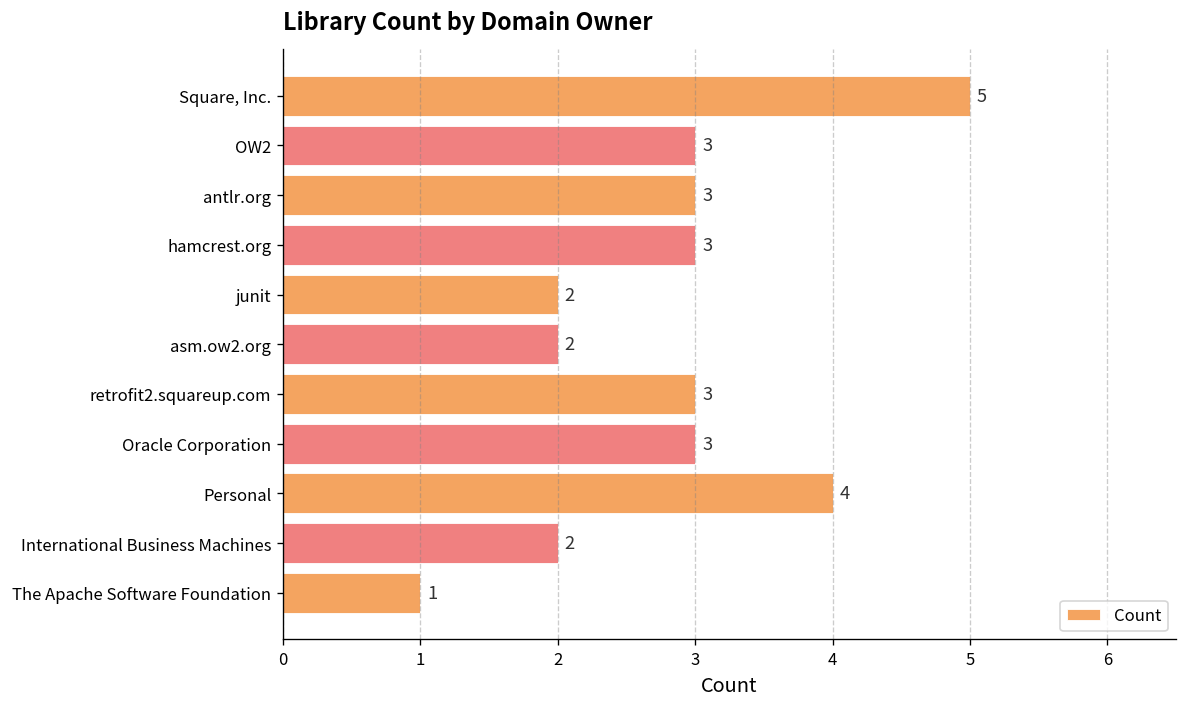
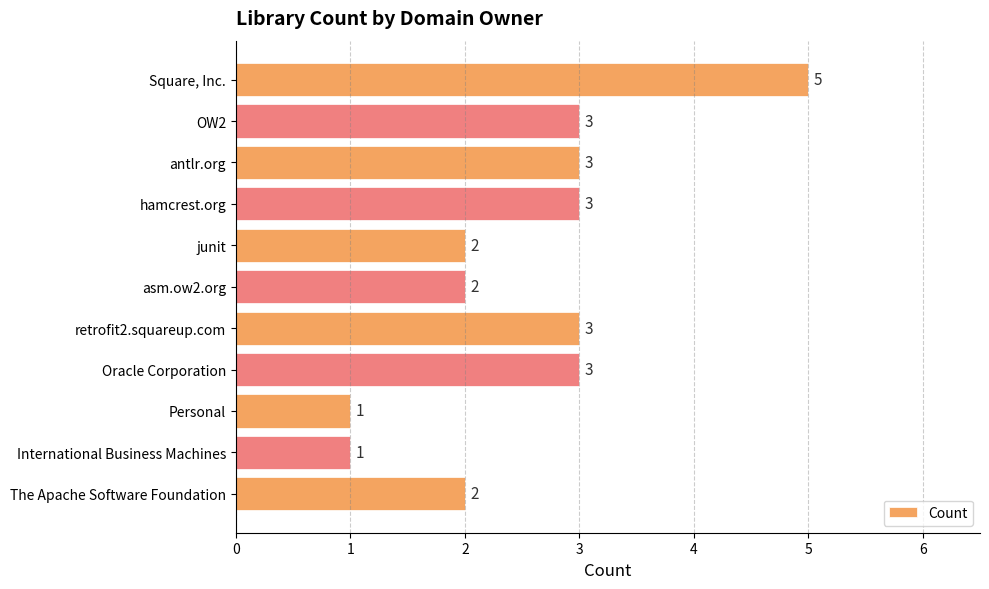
  {
    "Square, Inc.": 5,
    "OW2": 3,
    "antlr.org": 3,
    "hamcrest.org": 3,
    "junit": 2,
    "asm.ow2.org": 2,
    "retrofit2.squareup.com": 3,
    "Oracle Corporation": 3,
-   "Personal": 4,
-   "International Business Machines": 2,
-   "The Apache Software Foundation": 1
+   "Personal": 1,
+   "International Business Machines": 1,
+   "The Apache Software Foundation": 2
  }
